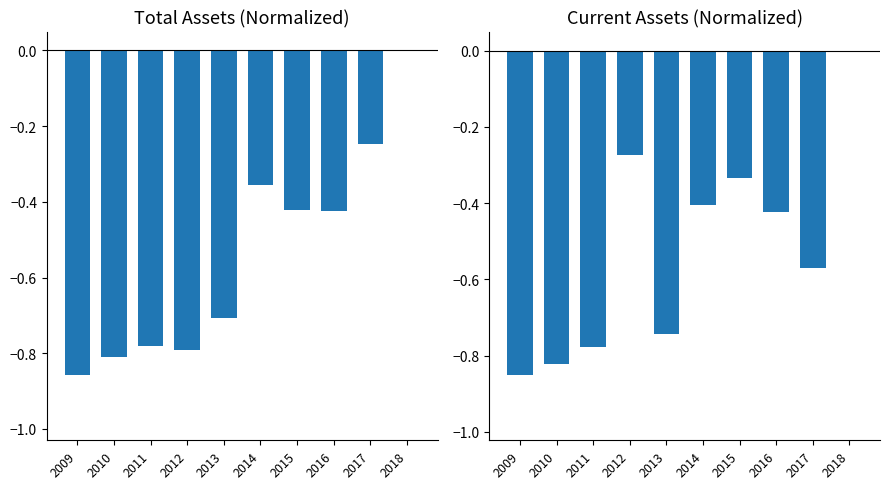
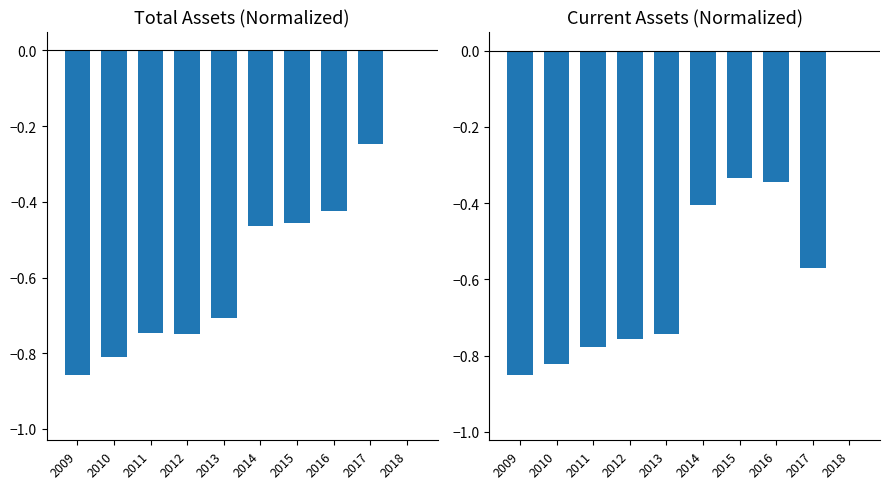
  {
    "Total Assets (Normalized)": {
      "2009": -0.86,
      "2010": -0.81,
-     "2011": -0.78,
-     "2012": -0.79,
+     "2011": -0.75,
+     "2012": -0.75,
      "2013": -0.71,
-     "2014": -0.36,
-     "2015": -0.42,
+     "2014": -0.46,
+     "2015": -0.46,
      "2016": -0.42,
      "2017": -0.25,
      "2018": 0.00
    },
    "Current Assets (Normalized)": {
      "2009": -0.85,
      "2010": -0.82,
      "2011": -0.78,
-     "2012": -0.27,
+     "2012": -0.76,
      "2013": -0.74,
      "2014": -0.40,
      "2015": -0.33,
-     "2016": -0.42,
+     "2016": -0.35,
      "2017": -0.57,
      "2018": 0.00
    }
  }
